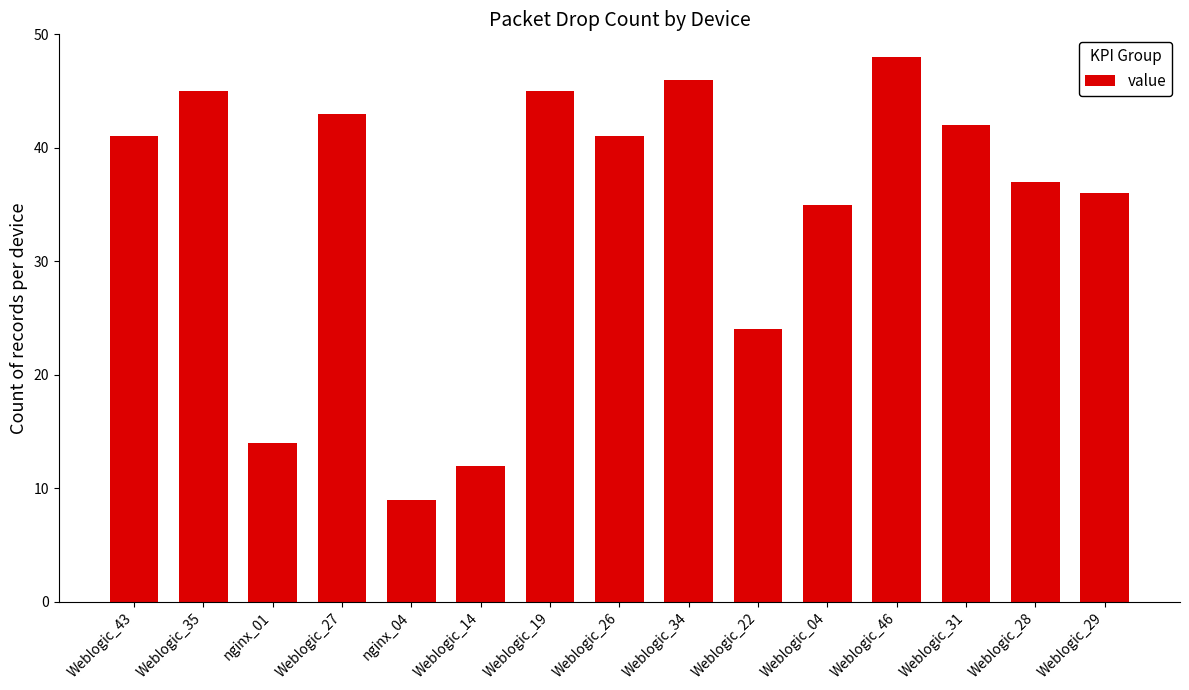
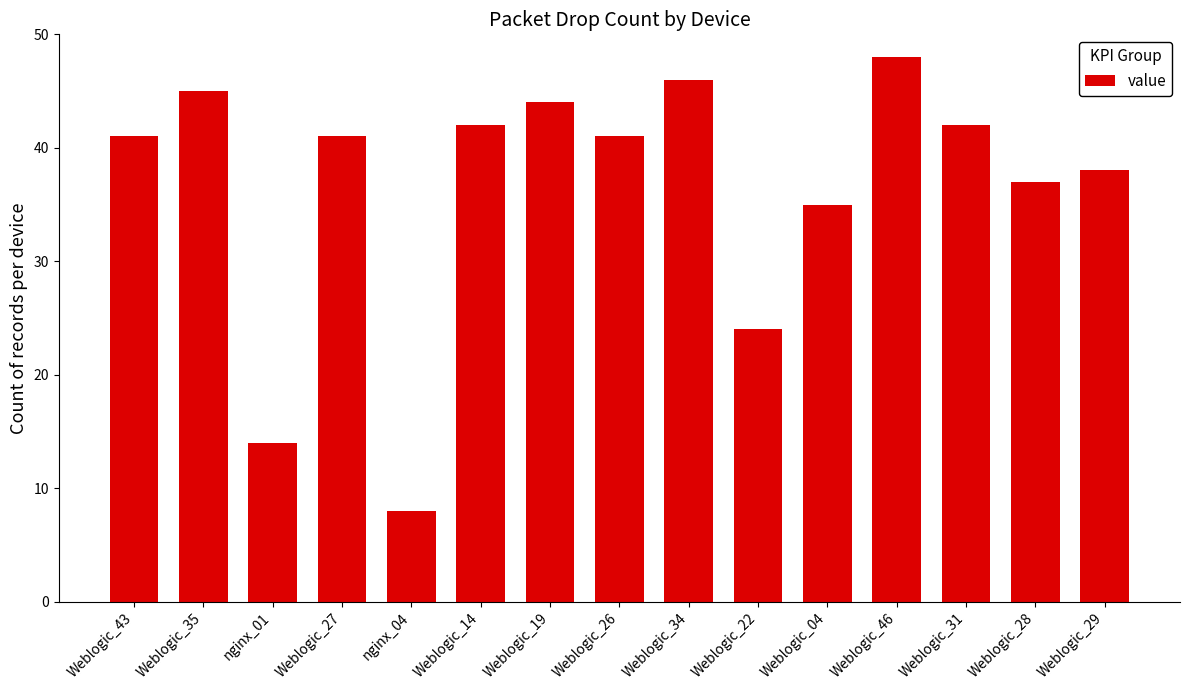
  {
    "Weblogic_43": 41,
    "Weblogic_35": 45,
    "nginx_01": 14,
-   "Weblogic_27": 43,
-   "nginx_04": 9,
-   "Weblogic_14": 12,
-   "Weblogic_19": 45,
+   "Weblogic_27": 41,
+   "nginx_04": 8,
+   "Weblogic_14": 42,
+   "Weblogic_19": 44,
    "Weblogic_26": 41,
    "Weblogic_34": 46,
    "Weblogic_22": 24,
    "Weblogic_04": 35,
    "Weblogic_46": 48,
    "Weblogic_31": 42,
    "Weblogic_28": 37,
-   "Weblogic_29": 36
+   "Weblogic_29": 38
  }
